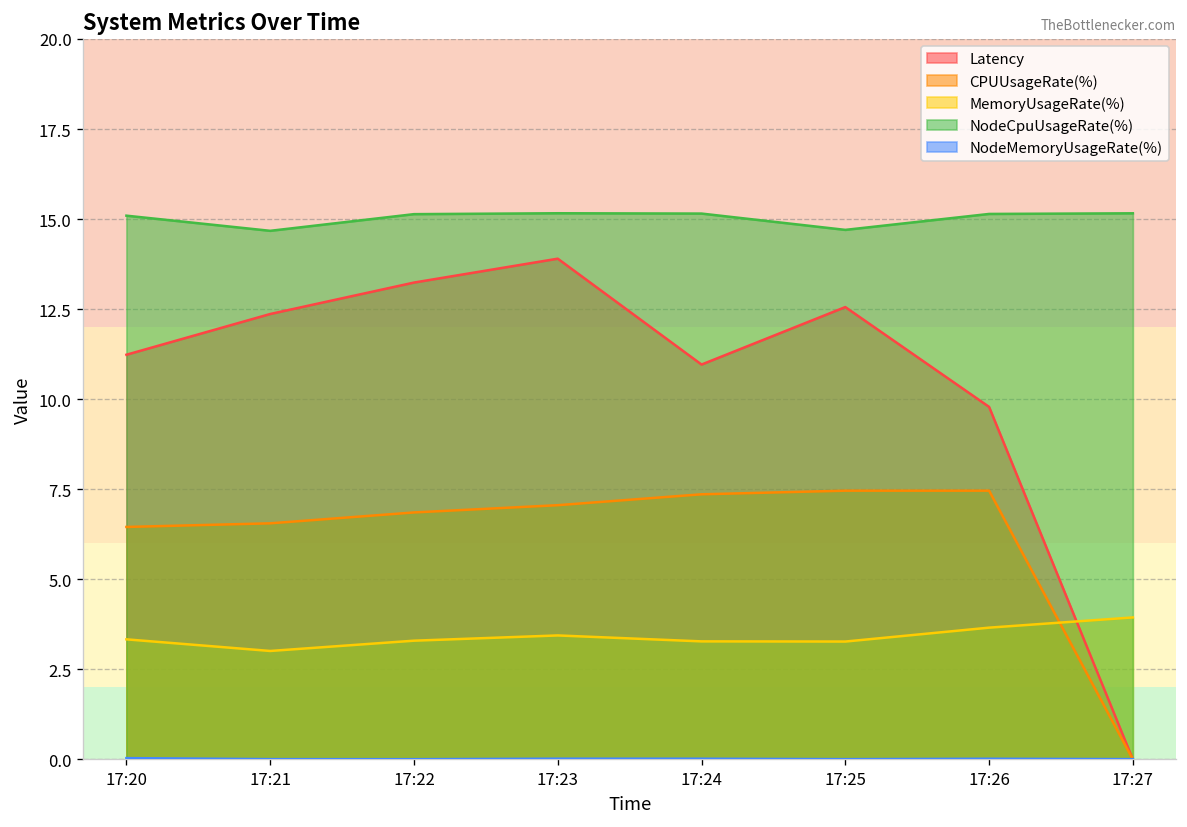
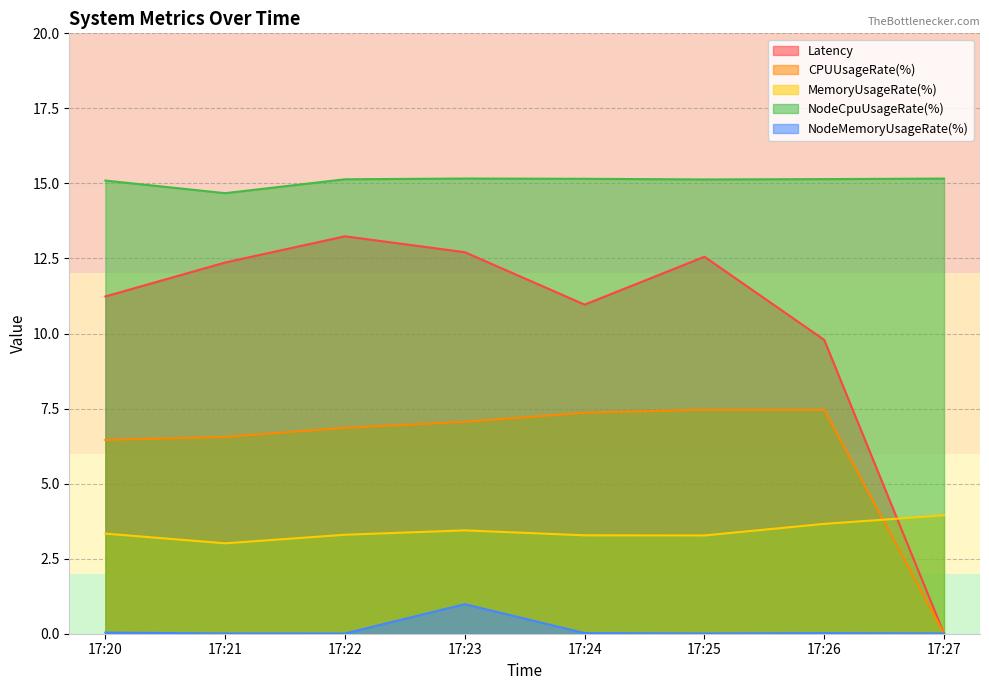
  {
    "Latency": {
      "17:20": 11.2,
      "17:21": 12.4,
      "17:22": 13.2,
-     "17:23": 13.9,
+     "17:23": 12.7,
      "17:24": 11.0,
      "17:25": 12.6,
      "17:26": 9.8
    },
    "NodeCpuUsageRate(%)": {
      "17:20": 15.1,
      "17:21": 14.7,
      "17:22": 15.1,
      "17:23": 15.2,
      "17:24": 15.2,
-     "17:25": 14.7,
+     "17:25": 15.1,
      "17:26": 15.1,
      "17:27": 15.2
    },
    "NodeMemoryUsageRate(%)": {
      "17:20": 0.0,
      "17:21": 0.0,
      "17:22": 0.0,
-     "17:23": 0.0,
+     "17:23": 1.0,
      "17:24": 0.0,
      "17:25": 0.0,
      "17:26": 0.0
    }
  }
